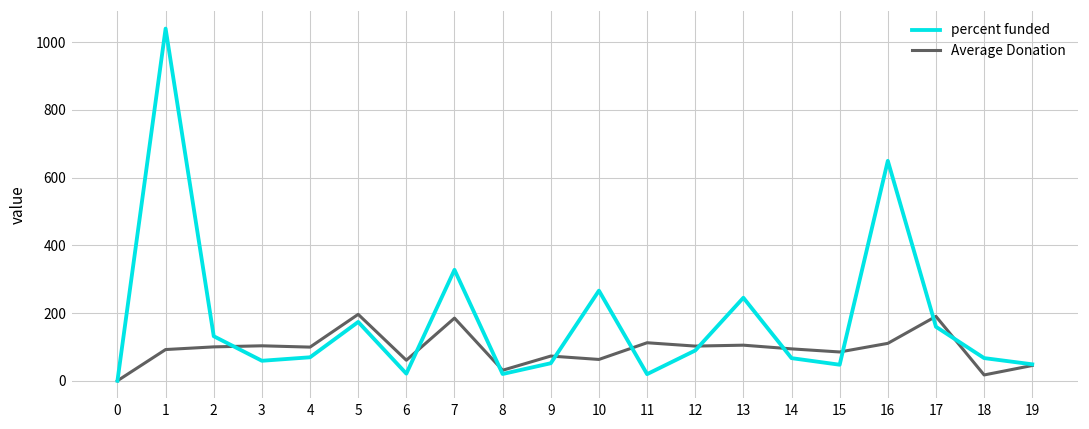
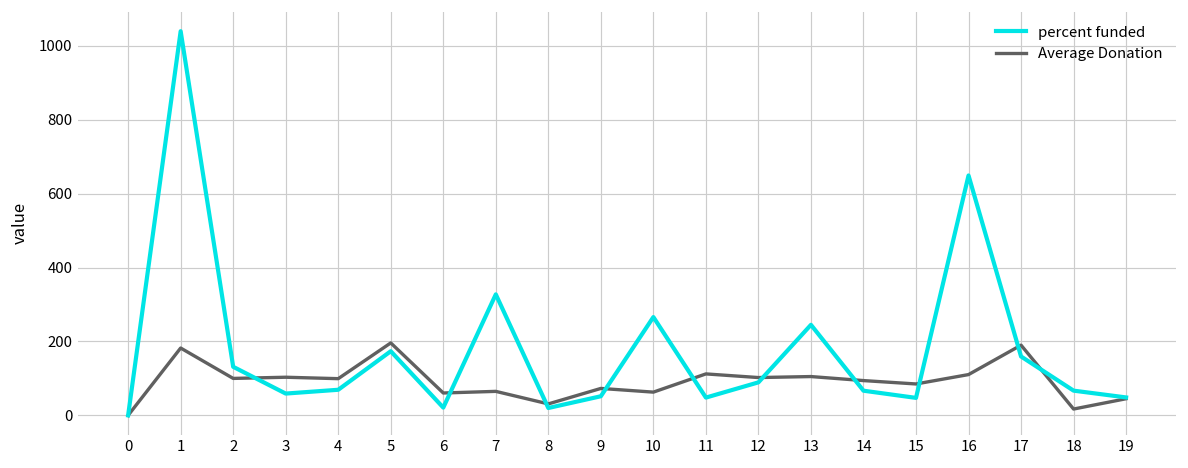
  {
    "percent funded": {
      "1": 1040,
      "2": 130,
      "3": 60,
      "4": 70,
      "5": 170,
      "6": 20,
      "7": 330,
      "8": 20,
      "9": 50,
      "10": 270,
-     "11": 20,
+     "11": 50,
      "12": 90,
      "13": 250,
      "14": 70,
      "15": 50,
      "16": 650,
      "17": 160,
      "18": 70
    },
    "Average Donation": {
-     "1": 90,
+     "1": 180,
      "2": 100,
      "3": 100,
      "4": 100,
      "5": 200,
      "6": 60,
-     "7": 190,
+     "7": 60,
      "8": 30,
      "9": 70,
      "10": 60,
      "11": 110,
      "12": 100,
      "13": 110,
      "14": 90,
      "15": 80,
      "16": 110,
      "17": 190,
      "18": 20
    }
  }
